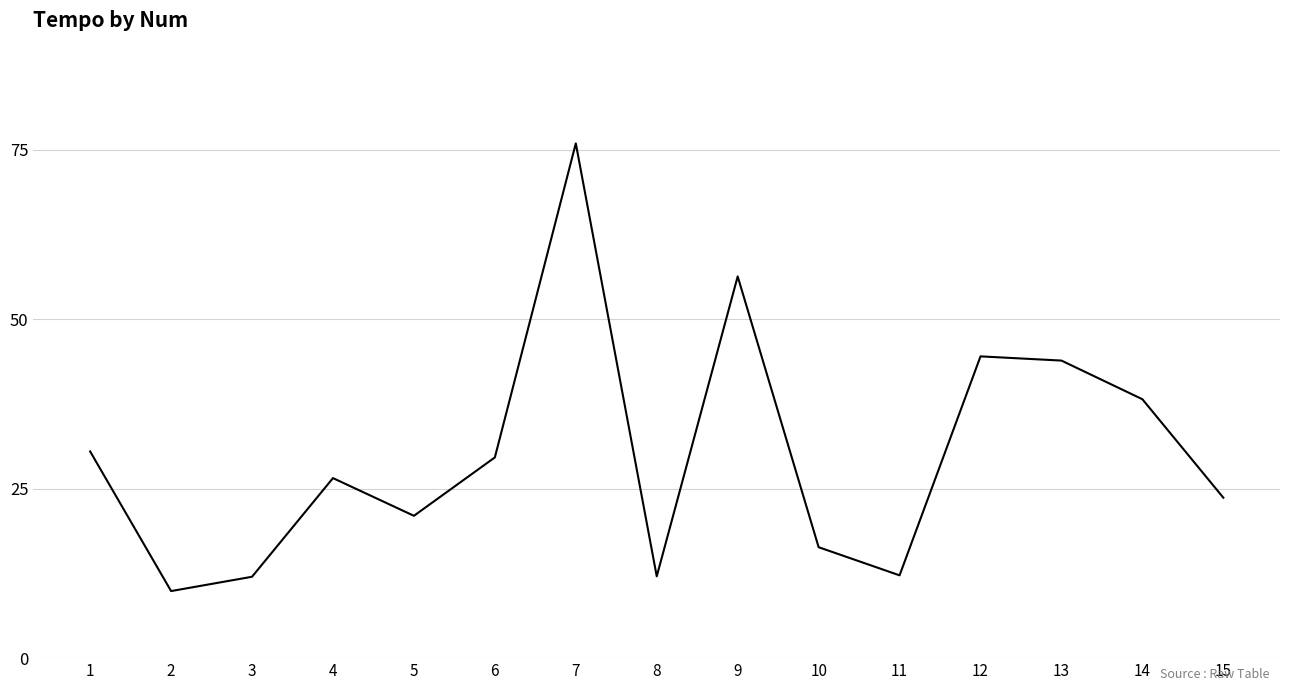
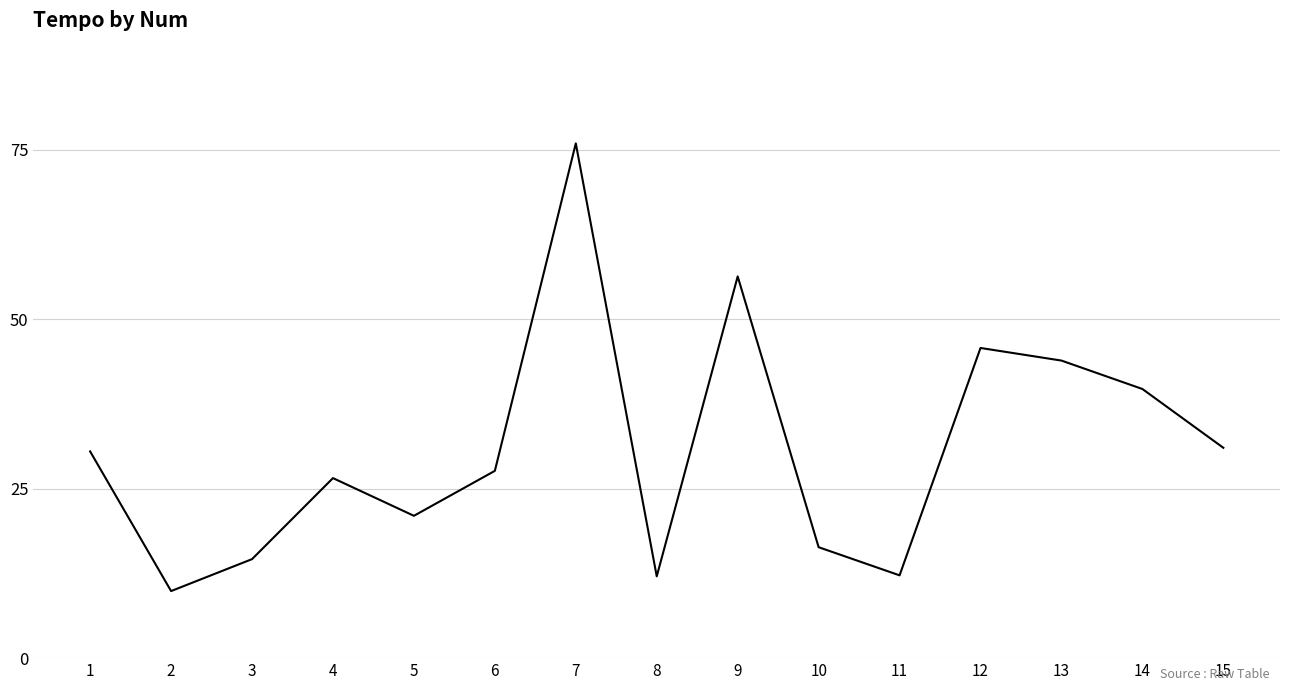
  {
    "1": 30,
    "2": 10,
-   "3": 12,
+   "3": 15,
    "4": 27,
    "5": 21,
-   "6": 30,
+   "6": 28,
    "7": 76,
    "8": 12,
    "9": 56,
    "10": 16,
    "11": 12,
-   "12": 45,
+   "12": 46,
    "13": 44,
-   "14": 38,
-   "15": 24
+   "14": 40,
+   "15": 31
  }
